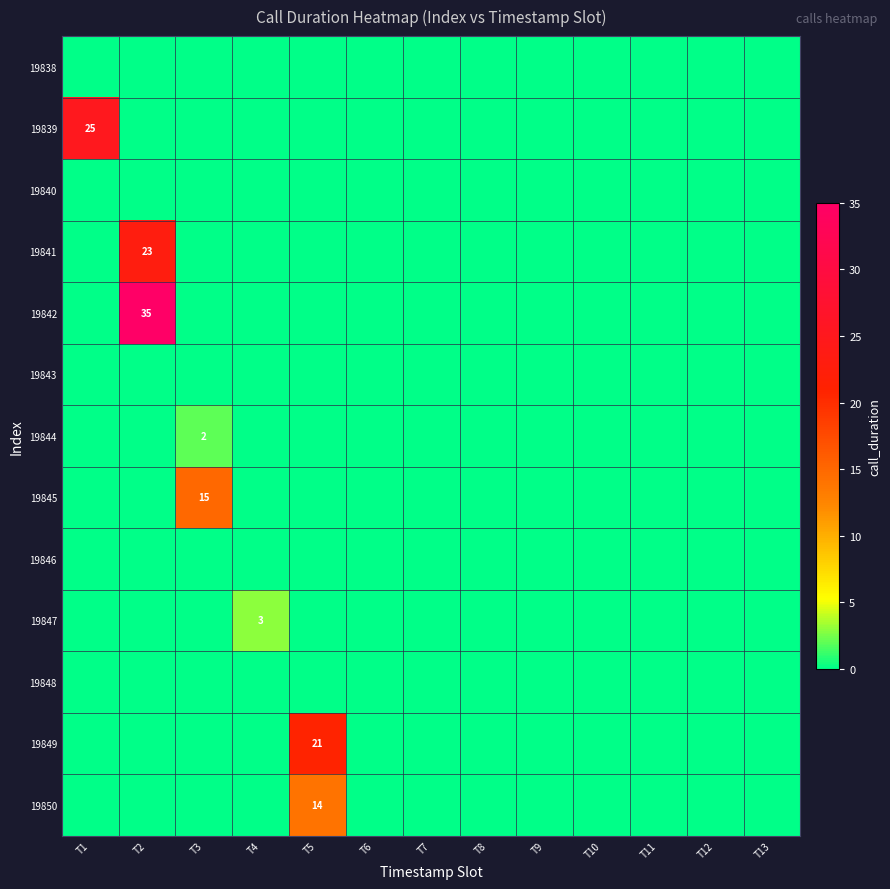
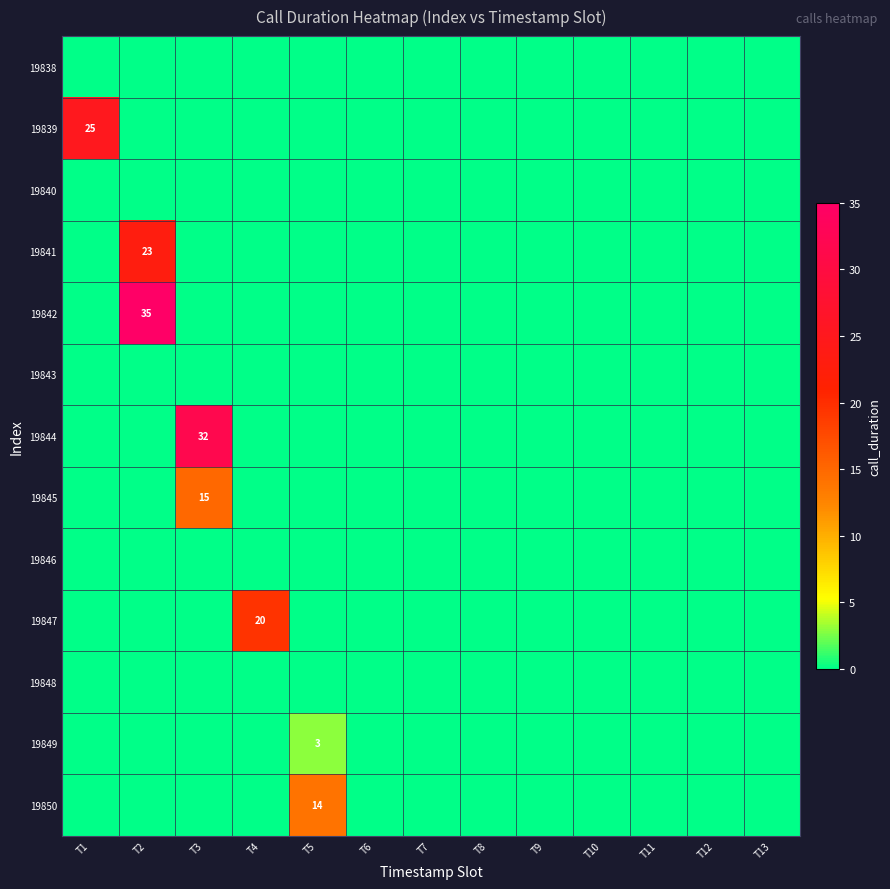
  {
    "19839": {
      "T1": 25
    },
    "19841": {
      "T2": 23
    },
    "19842": {
      "T2": 35
    },
    "19844": {
-     "T3": 2
+     "T3": 32
    },
    "19845": {
      "T3": 15
    },
    "19847": {
-     "T4": 3
+     "T4": 20
    },
    "19849": {
-     "T5": 21
+     "T5": 3
    },
    "19850": {
      "T5": 14
    }
  }
